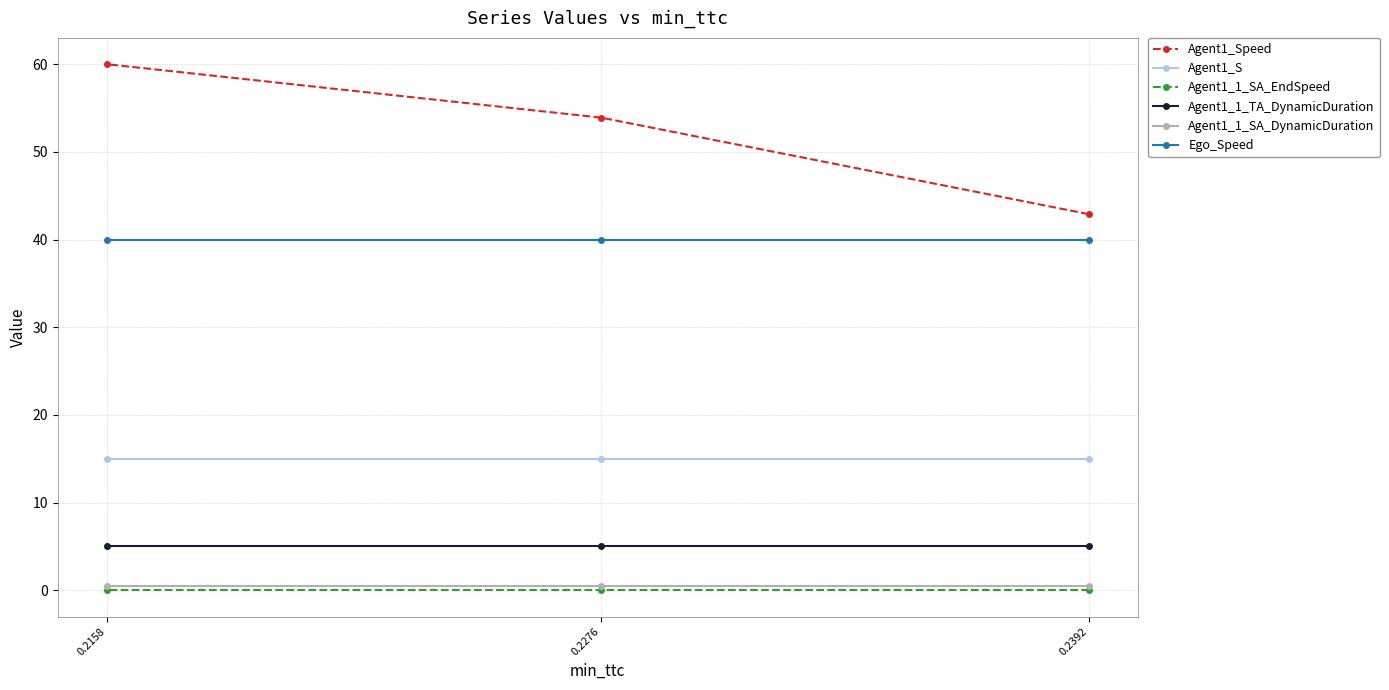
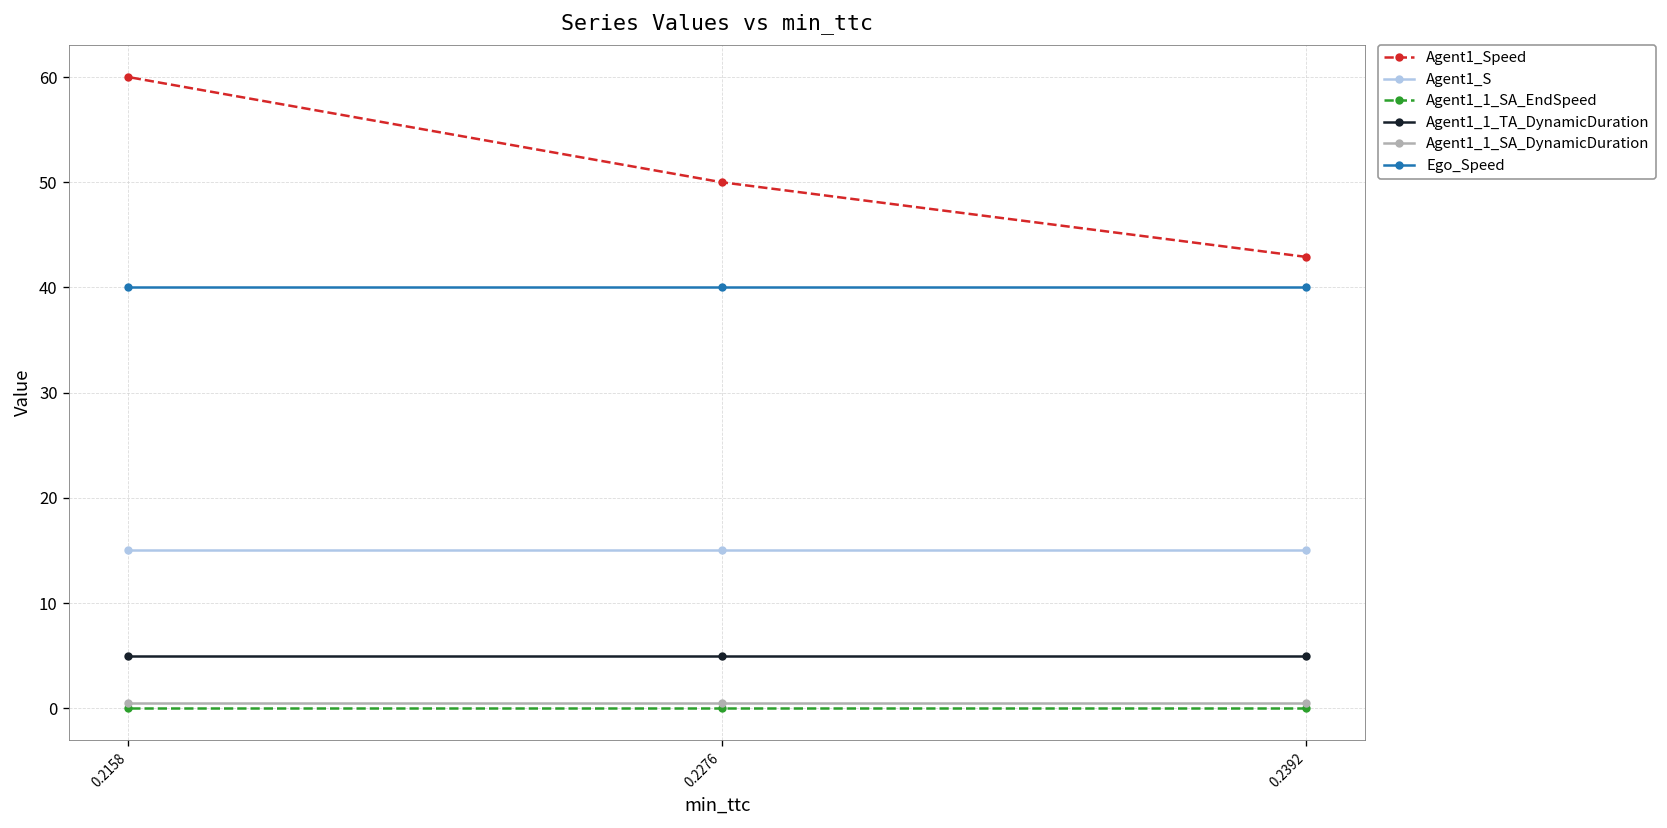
  {
    "Agent1_Speed": {
      "0.2158": 60,
-     "0.2276": 54,
+     "0.2276": 50,
      "0.2392": 43
    },
    "Agent1_S": {
      "0.2158": 15,
      "0.2276": 15,
      "0.2392": 15
    },
    "Agent1_1_SA_EndSpeed": {
      "0.2158": 0,
      "0.2276": 0,
      "0.2392": 0
    },
    "Agent1_1_TA_DynamicDuration": {
      "0.2158": 5,
      "0.2276": 5,
      "0.2392": 5
    },
    "Agent1_1_SA_DynamicDuration": {
      "0.2158": 1,
      "0.2276": 1,
      "0.2392": 1
    },
    "Ego_Speed": {
      "0.2158": 40,
      "0.2276": 40,
      "0.2392": 40
    }
  }
